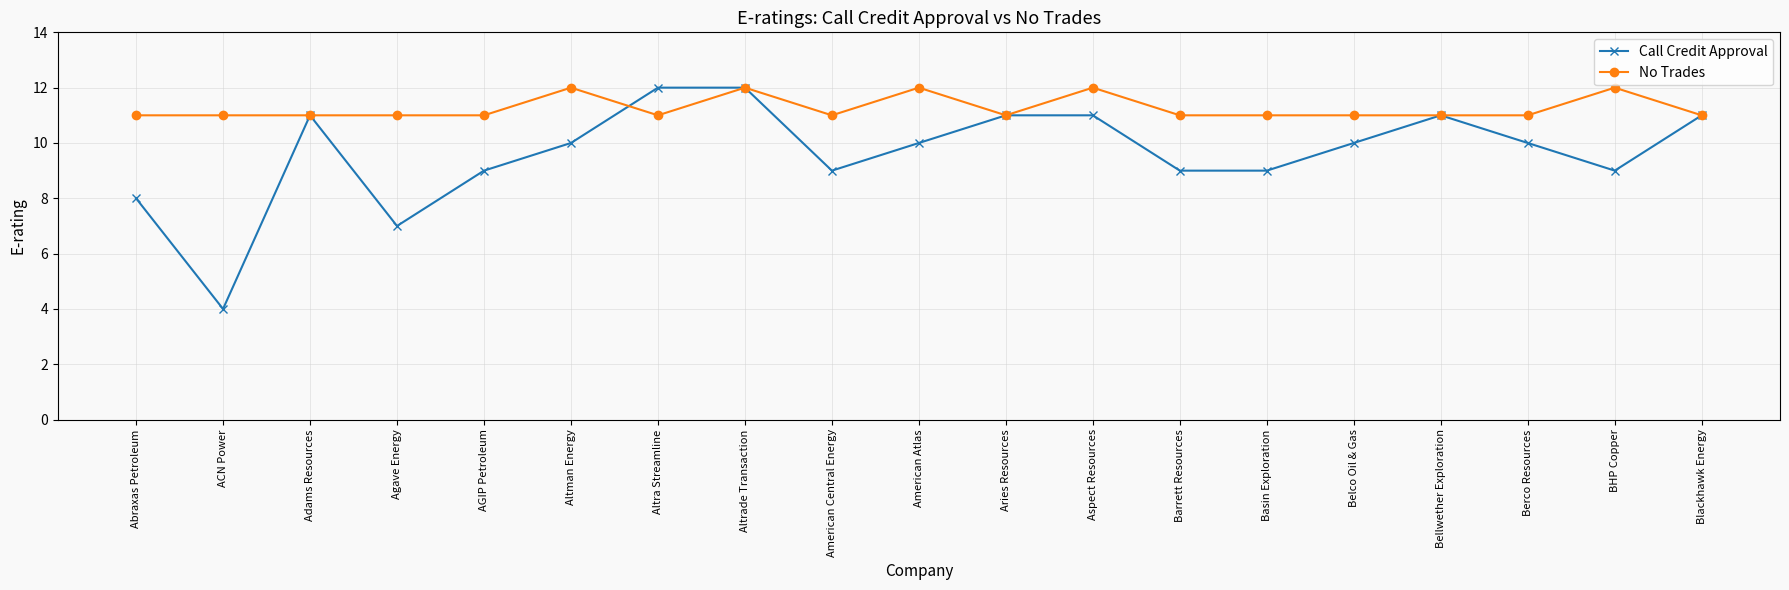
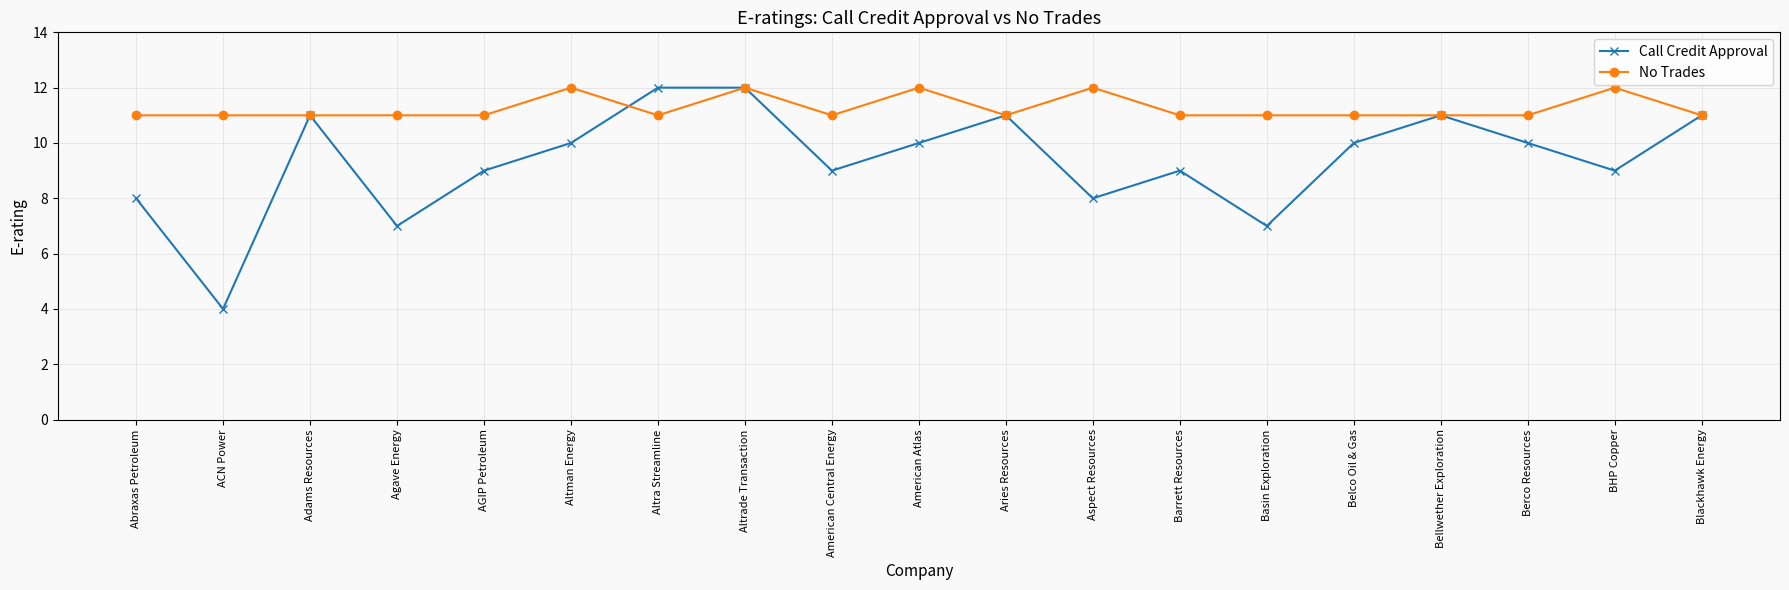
  {
    "Call Credit Approval": {
      "Abraxas Petroleum": 8,
      "ACN Power": 4,
      "Agave Energy": 7,
      "AGIP Petroleum": 9,
      "Altman Energy": 10,
      "Altra Streamline": 12,
      "American Central Energy": 9,
      "American Atlas": 10,
-     "Aspect Resources": 11,
+     "Aspect Resources": 8,
      "Barrett Resources": 9,
-     "Basin Exploration": 9,
+     "Basin Exploration": 7,
      "Belco Oil & Gas": 10,
      "Berco Resources": 10,
      "BHP Copper": 9
    },
    "No Trades": {
      "Abraxas Petroleum": 11,
      "ACN Power": 11,
      "Agave Energy": 11,
      "AGIP Petroleum": 11,
      "Altman Energy": 12,
      "Altra Streamline": 11,
      "American Central Energy": 11,
      "American Atlas": 12,
      "Aspect Resources": 12,
      "Barrett Resources": 11,
      "Basin Exploration": 11,
      "Belco Oil & Gas": 11,
      "Berco Resources": 11,
      "BHP Copper": 12
    }
  }
